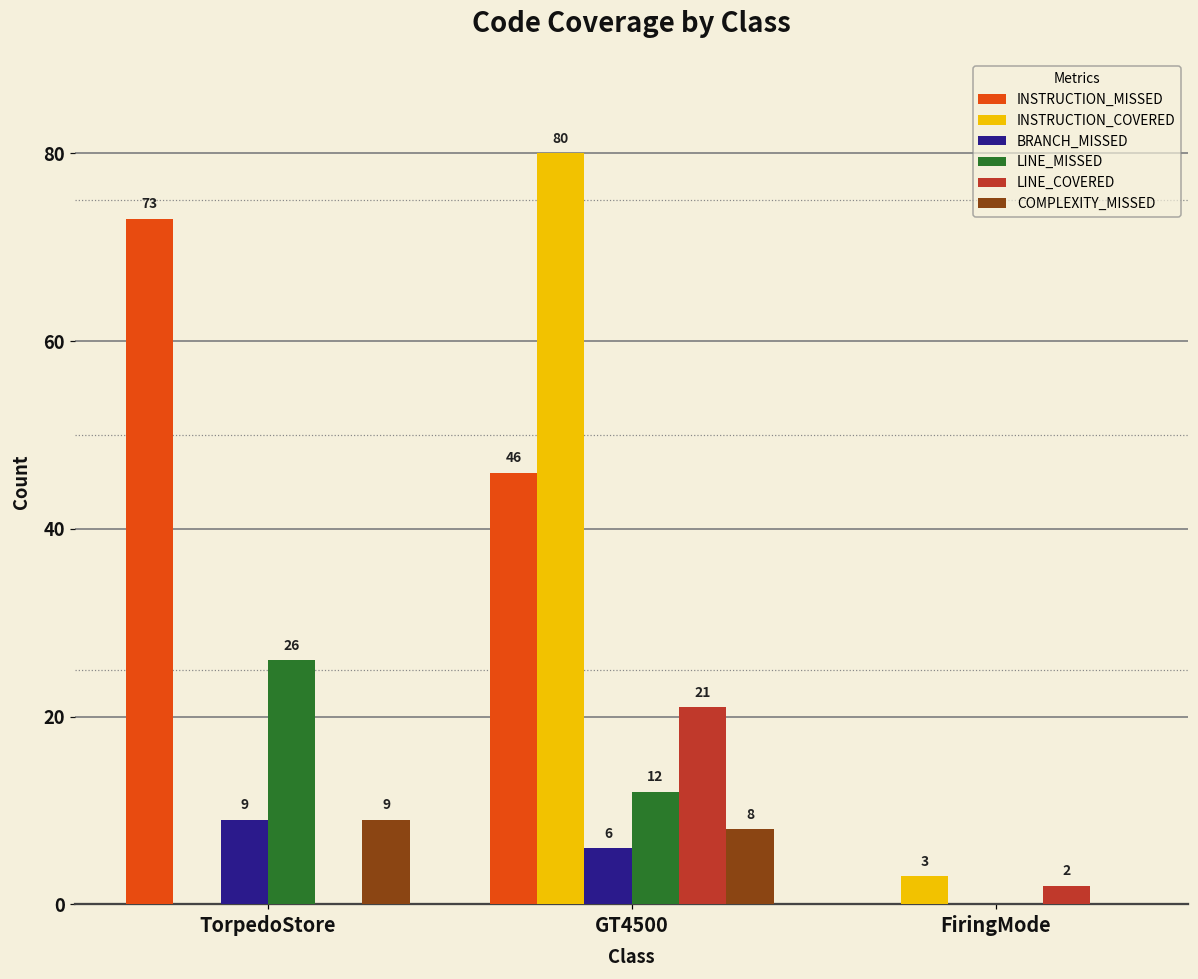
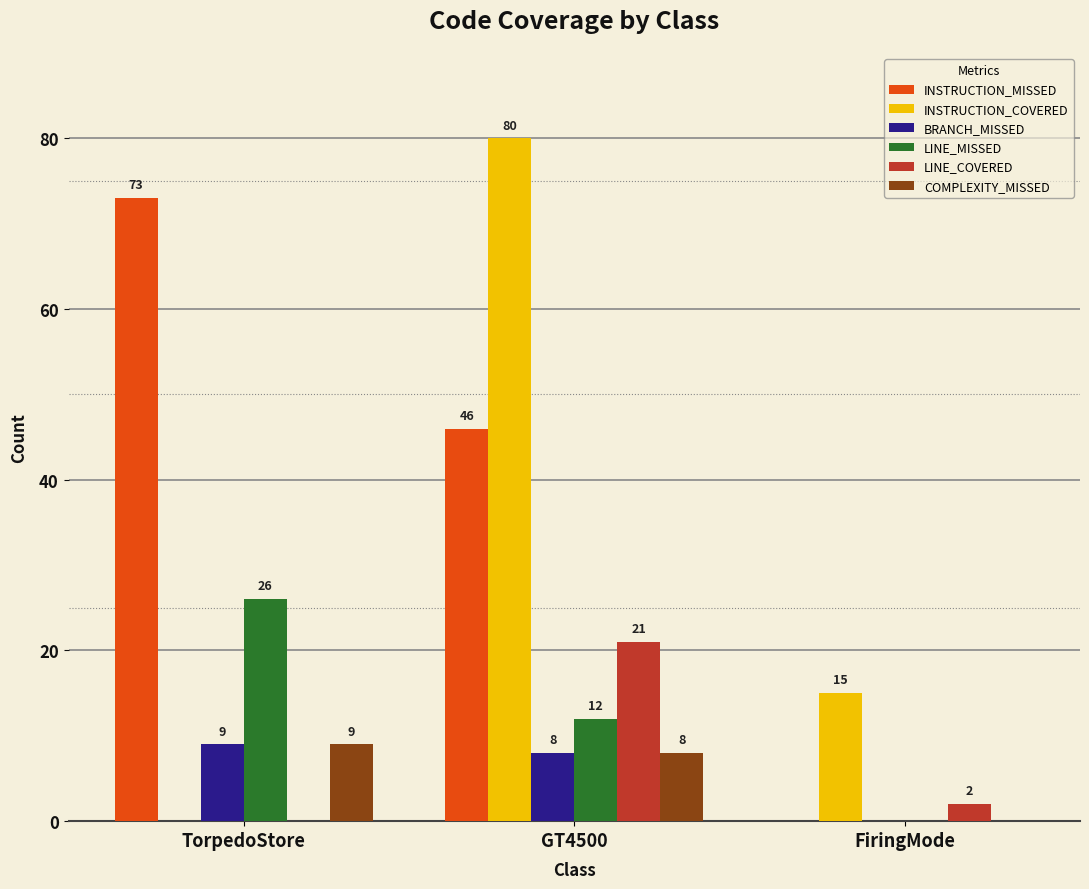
  {
    "INSTRUCTION_COVERED": {
      "GT4500": 80,
-     "FiringMode": 3
+     "FiringMode": 15
    },
    "BRANCH_MISSED": {
      "TorpedoStore": 9,
-     "GT4500": 6
+     "GT4500": 8
    },
    "LINE_MISSED": {
      "TorpedoStore": 26,
      "GT4500": 12
    }
  }
